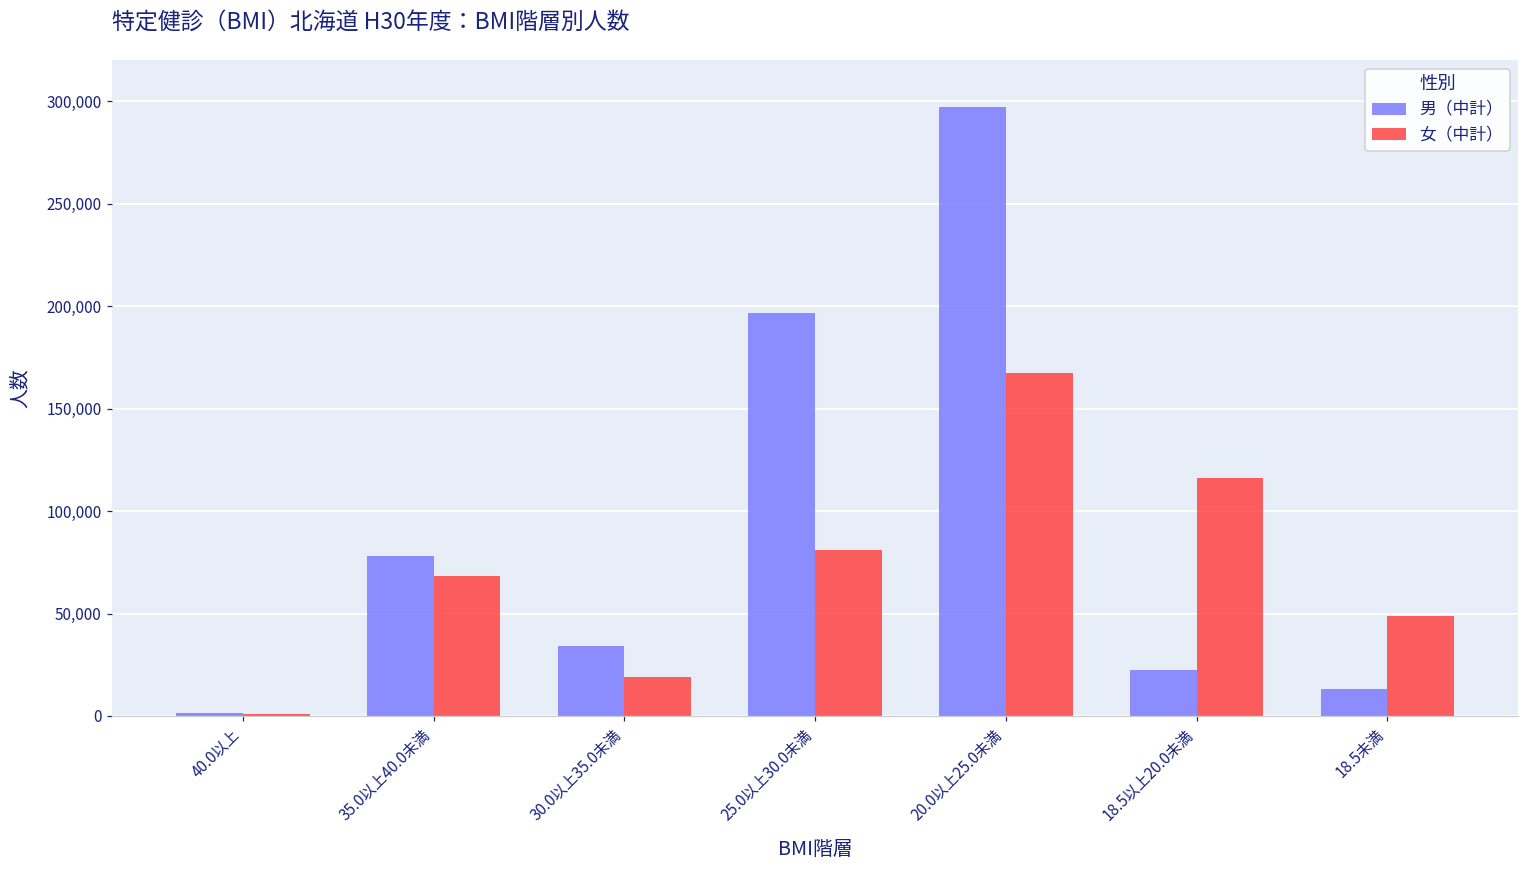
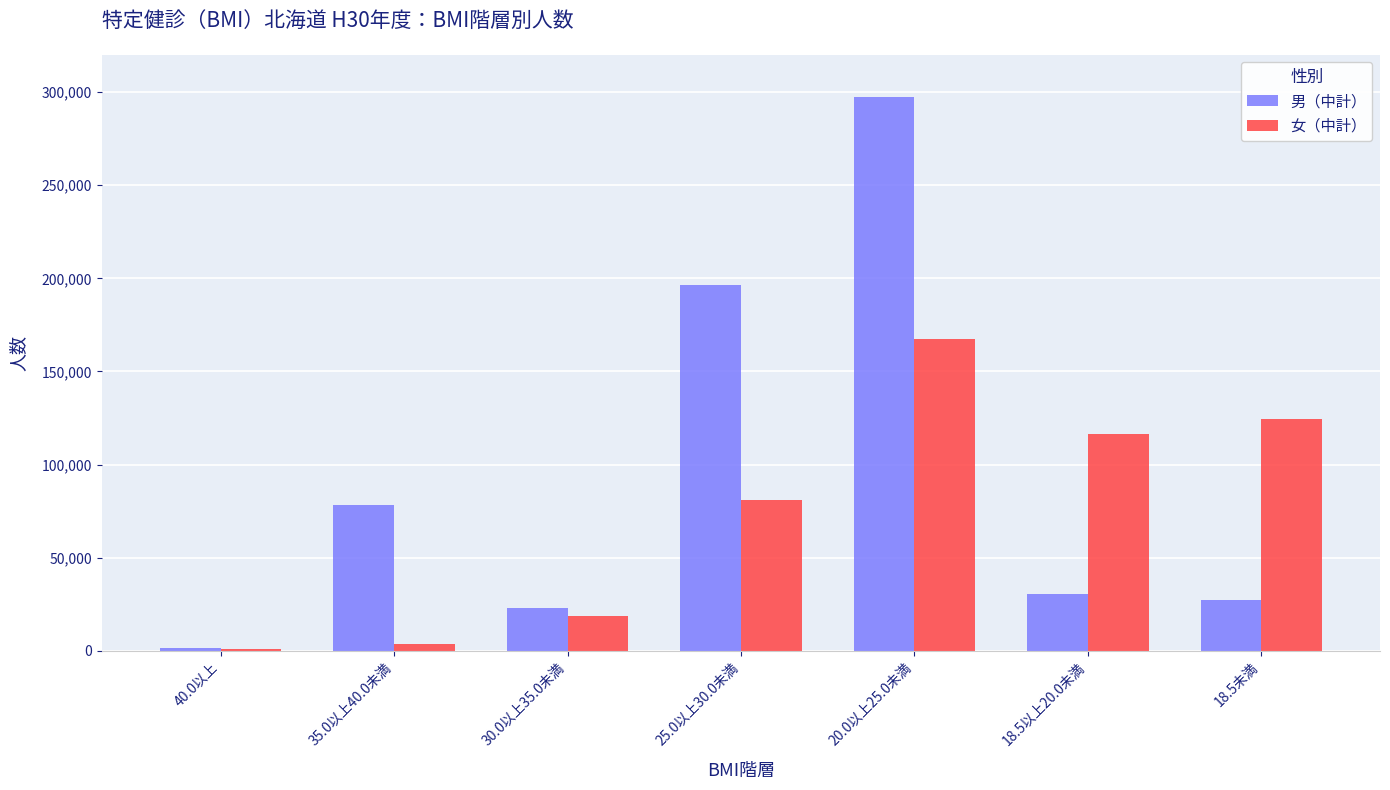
  {
    "男（中計）": {
      "40.0以上": "1,000",
      "35.0以上40.0未満": "78,000",
-     "30.0以上35.0未満": "34,000",
+     "30.0以上35.0未満": "23,000",
      "25.0以上30.0未満": "197,000",
      "20.0以上25.0未満": "297,000",
-     "18.5以上20.0未満": "23,000",
-     "18.5未満": "13,000"
+     "18.5以上20.0未満": "31,000",
+     "18.5未満": "27,000"
    },
    "女（中計）": {
-     "35.0以上40.0未満": "68,000",
+     "35.0以上40.0未満": "4,000",
      "30.0以上35.0未満": "19,000",
      "25.0以上30.0未満": "81,000",
      "20.0以上25.0未満": "167,000",
      "18.5以上20.0未満": "116,000",
-     "18.5未満": "49,000"
+     "18.5未満": "125,000"
    }
  }
